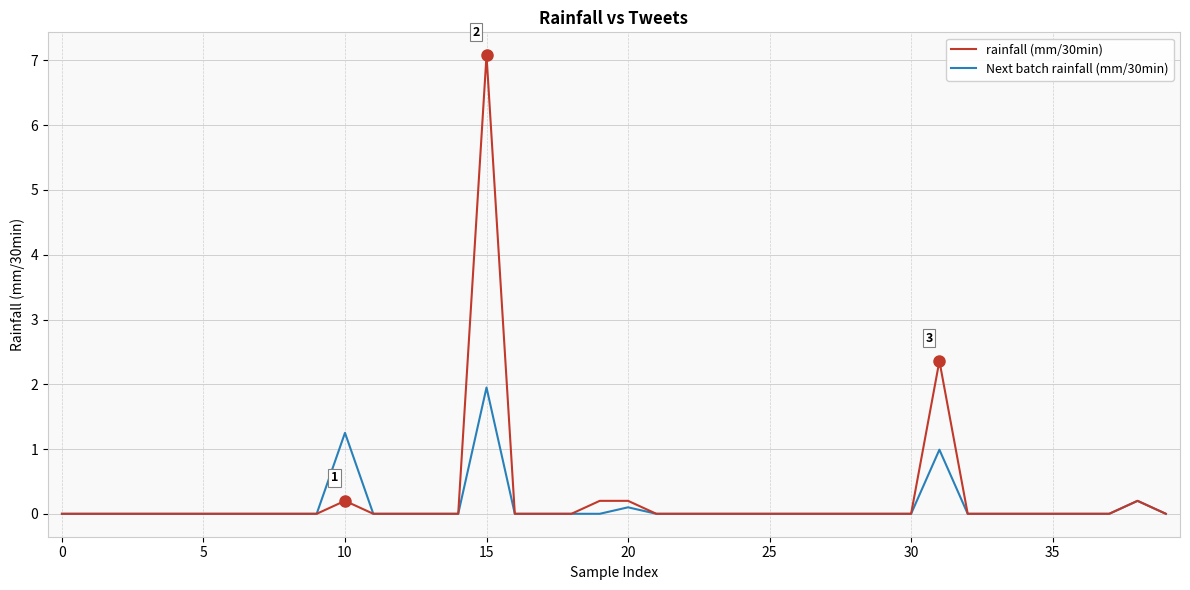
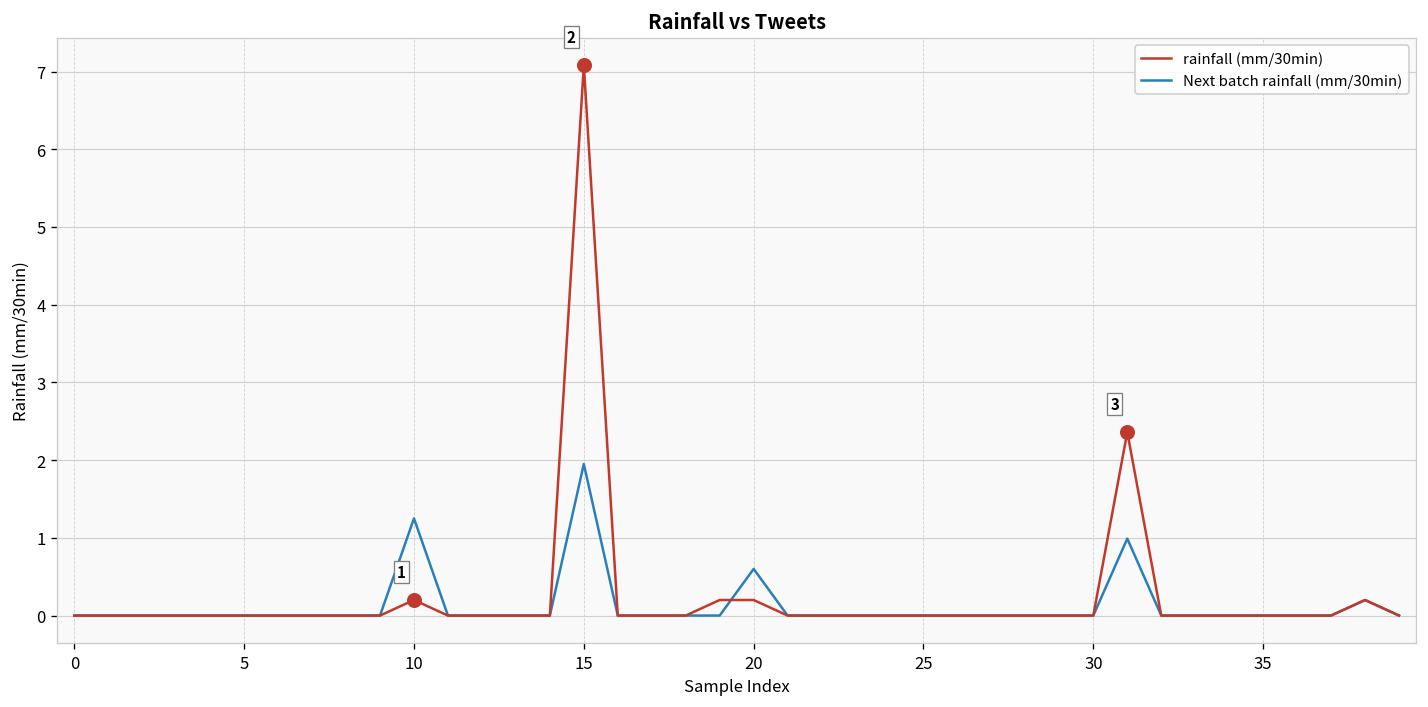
  {
    "Next batch rainfall (mm/30min)": {
      "10": 1.3,
      "15": 2.0,
-     "20": 0.1
+     "20": 0.6
    }
  }
